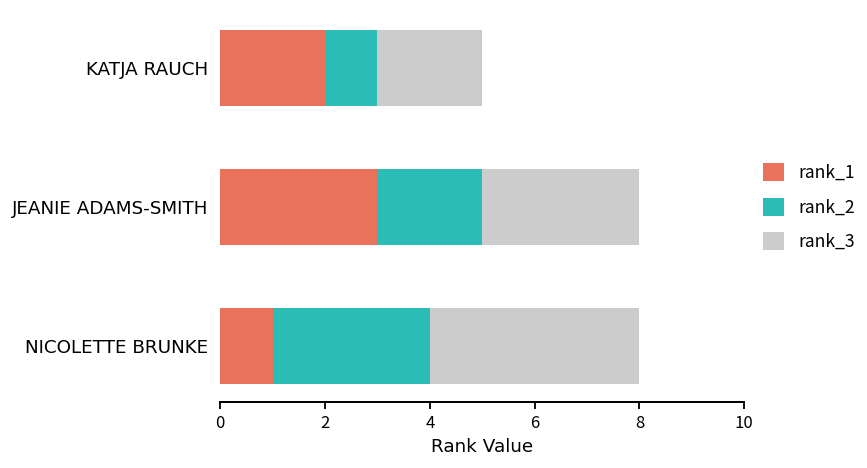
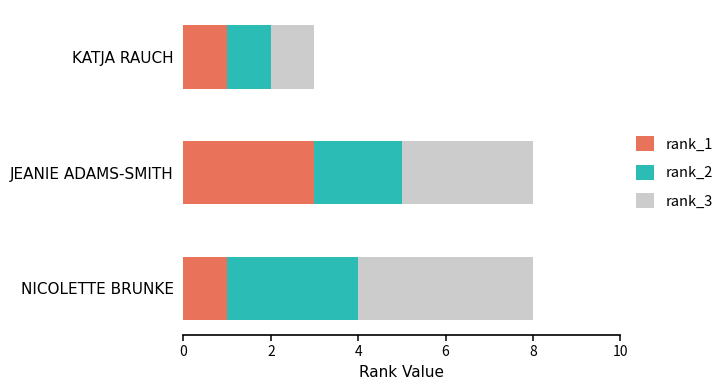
  {
    "rank_1": {
-     "KATJA RAUCH": 2,
+     "KATJA RAUCH": 1,
      "JEANIE ADAMS-SMITH": 3,
      "NICOLETTE BRUNKE": 1
    },
    "rank_2": {
      "KATJA RAUCH": 1,
      "JEANIE ADAMS-SMITH": 2,
      "NICOLETTE BRUNKE": 3
    },
    "rank_3": {
-     "KATJA RAUCH": 2,
+     "KATJA RAUCH": 1,
      "JEANIE ADAMS-SMITH": 3,
      "NICOLETTE BRUNKE": 4
    }
  }
